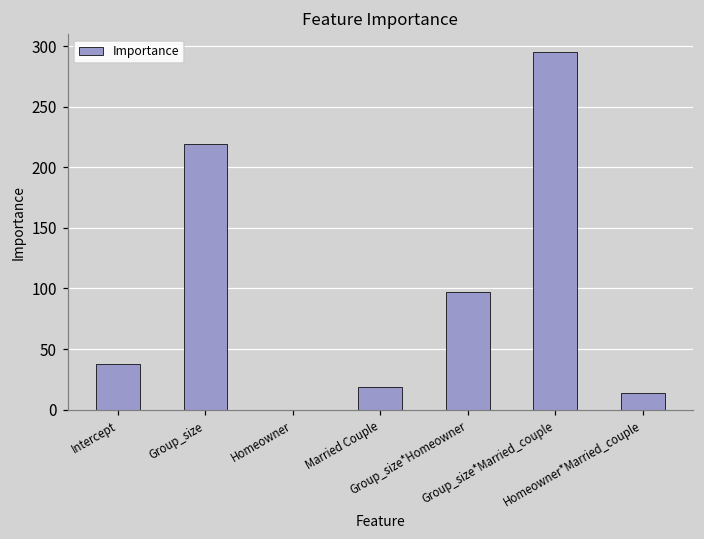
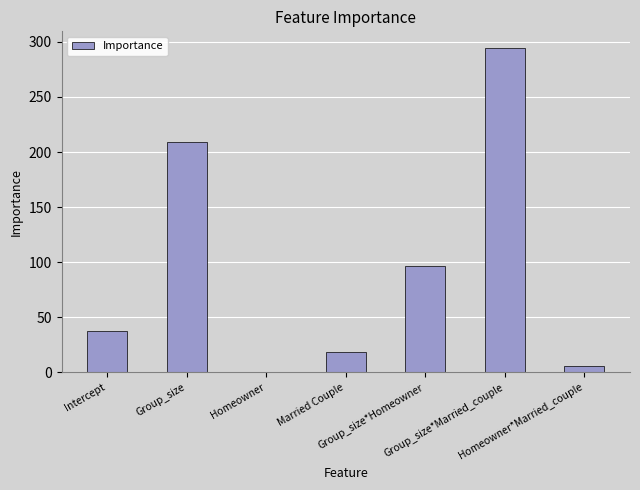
  {
    "Intercept": 38,
-   "Group_size": 219,
+   "Group_size": 209,
    "Homeowner": 0,
    "Married Couple": 18,
    "Group_size*Homeowner": 97,
    "Group_size*Married_couple": 295,
-   "Homeowner*Married_couple": 14
+   "Homeowner*Married_couple": 6
  }
